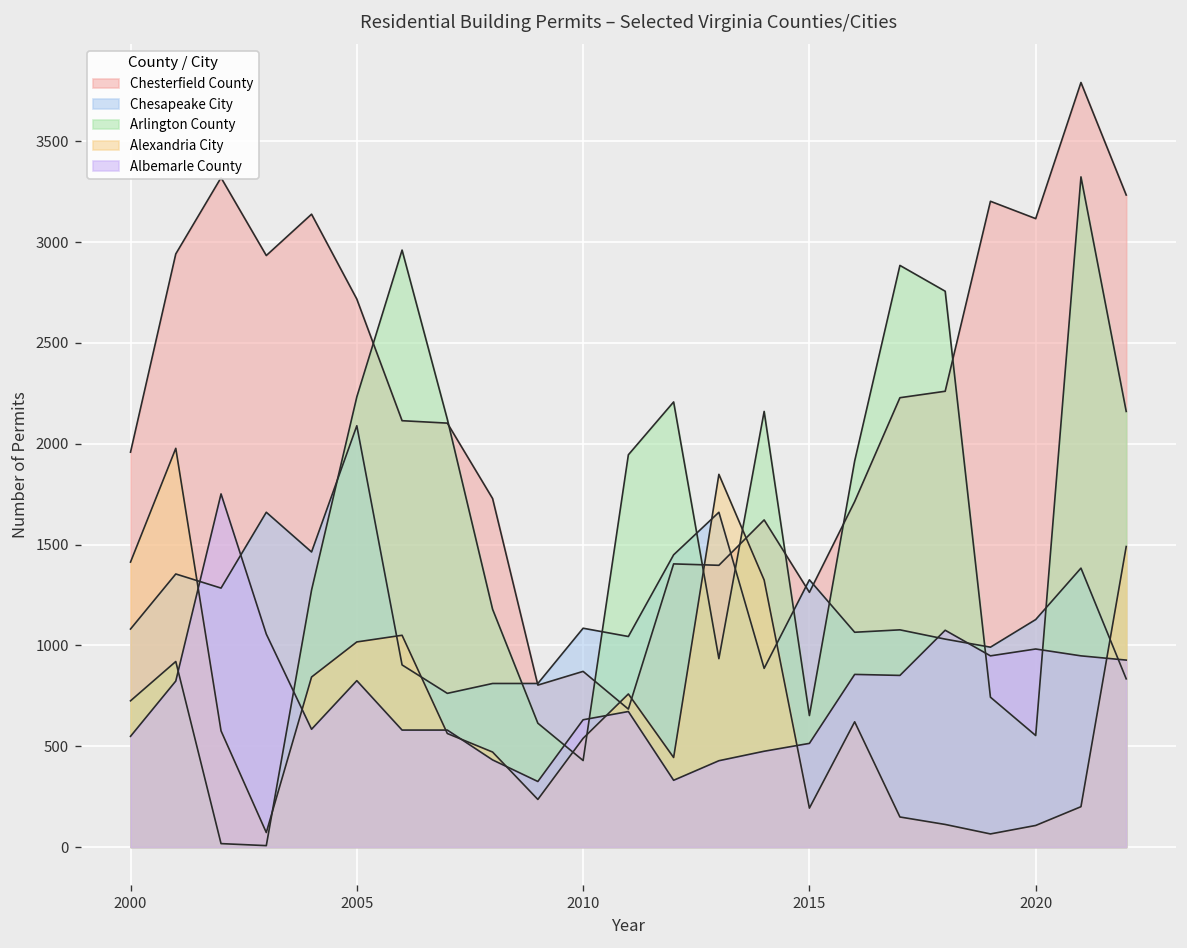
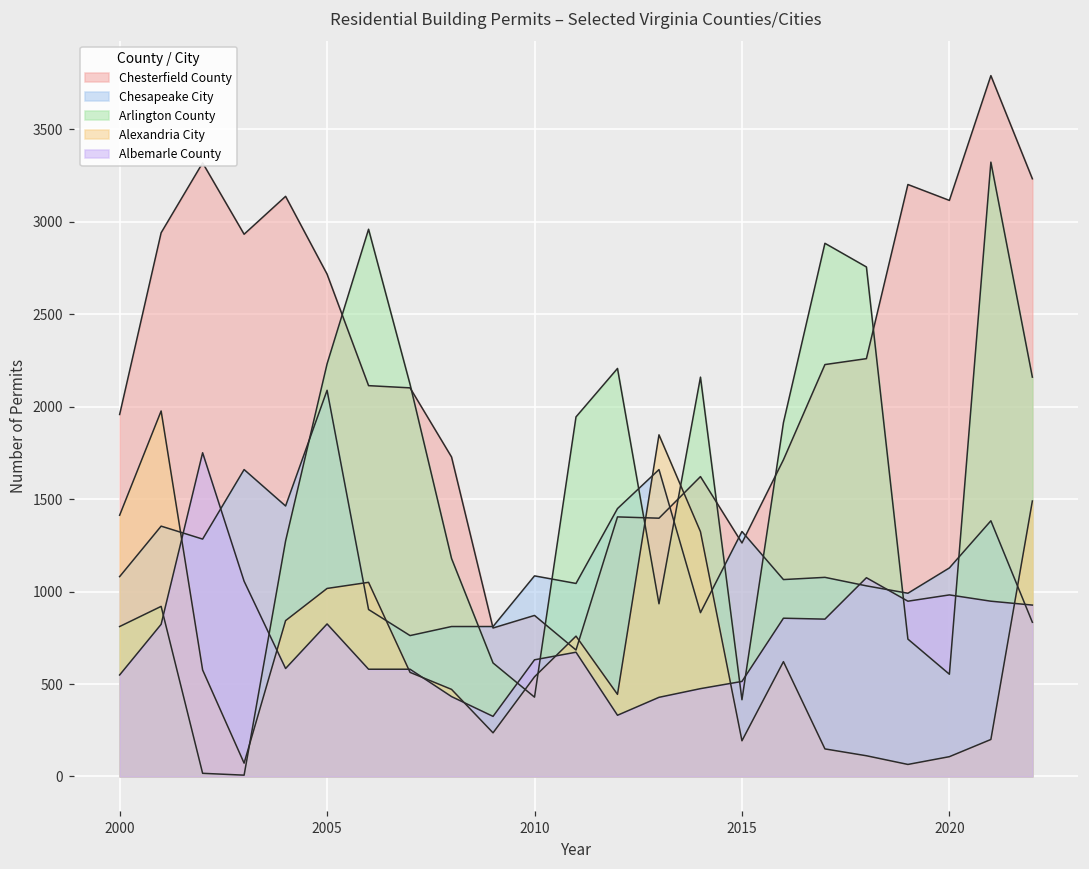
  {
    "Arlington County": {
-     "2000": 730,
+     "2000": 810,
      "2005": 2230,
      "2010": 430,
-     "2015": 650,
+     "2015": 420,
      "2020": 550
    }
  }
